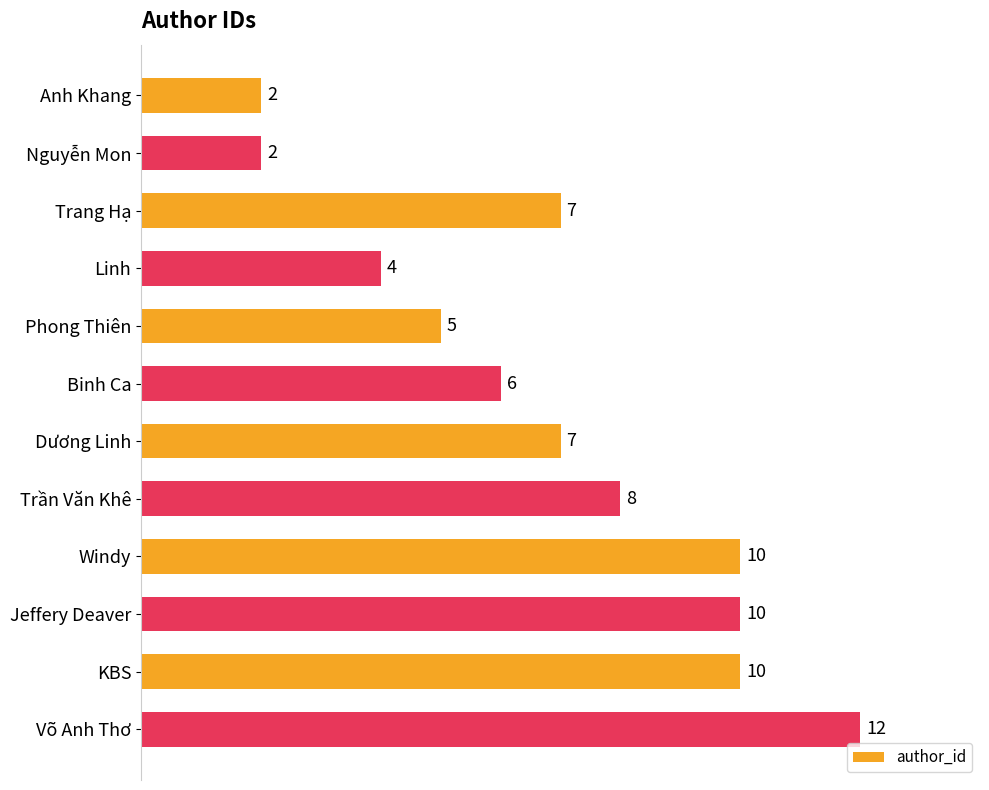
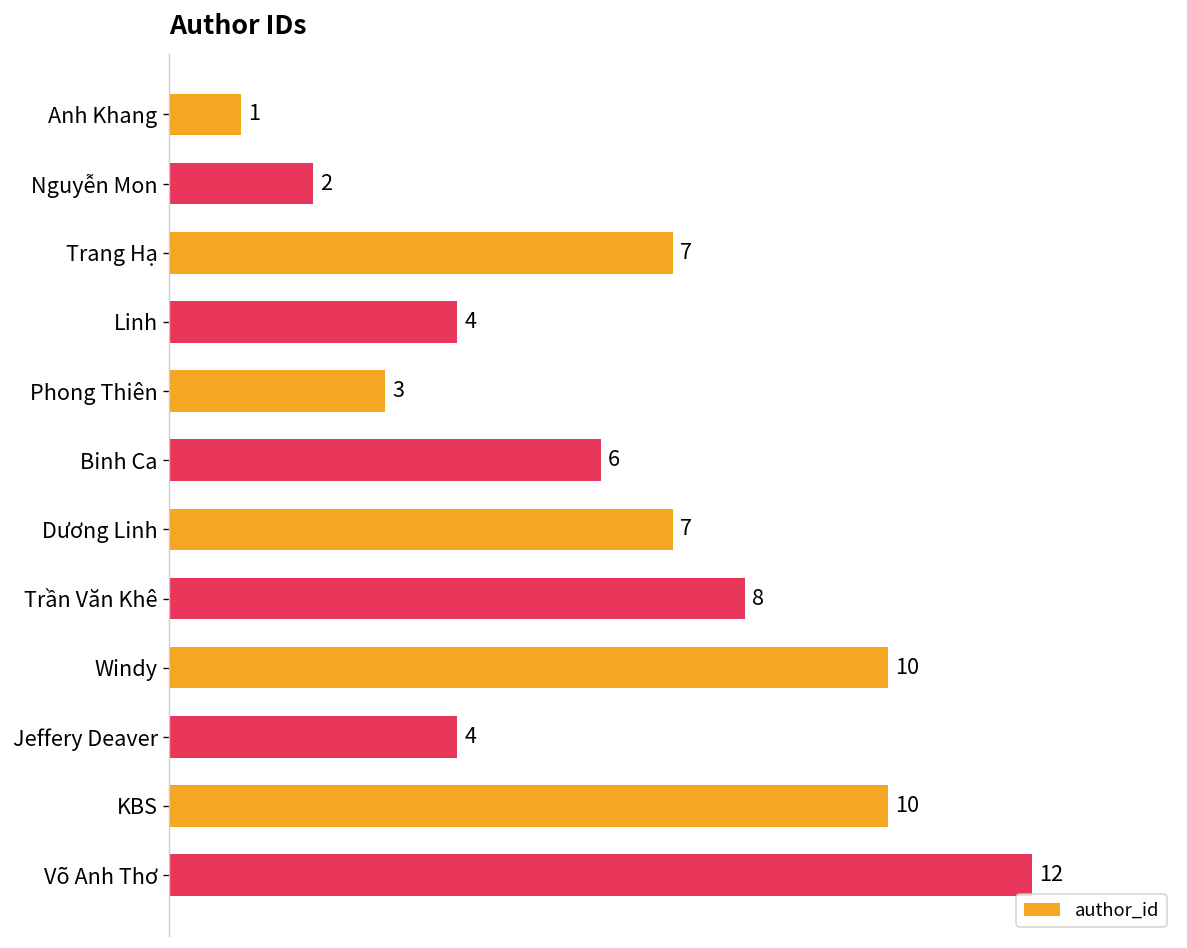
  {
-   "Anh Khang": 2,
+   "Anh Khang": 1,
    "Nguyễn Mon": 2,
    "Trang Hạ": 7,
    "Linh": 4,
-   "Phong Thiên": 5,
+   "Phong Thiên": 3,
    "Binh Ca": 6,
    "Dương Linh": 7,
    "Trần Văn Khê": 8,
    "Windy": 10,
-   "Jeffery Deaver": 10,
+   "Jeffery Deaver": 4,
    "KBS": 10,
    "Võ Anh Thơ": 12
  }
